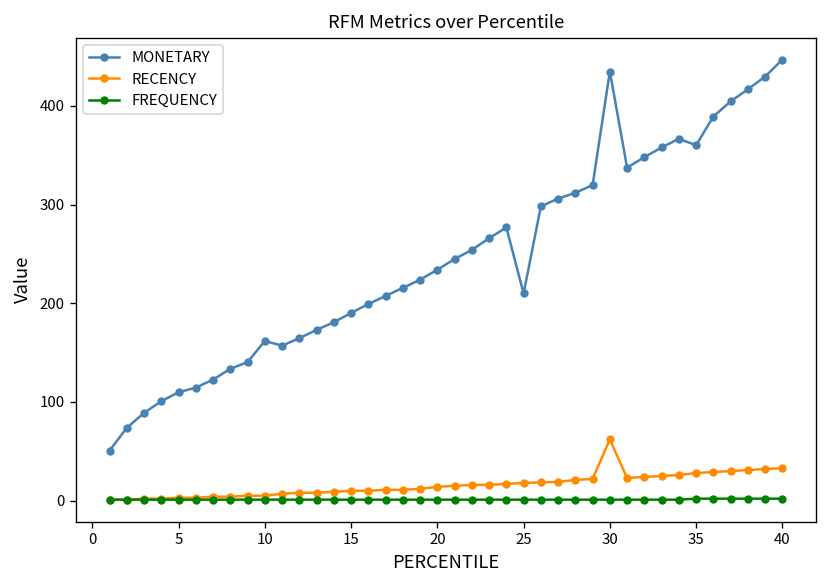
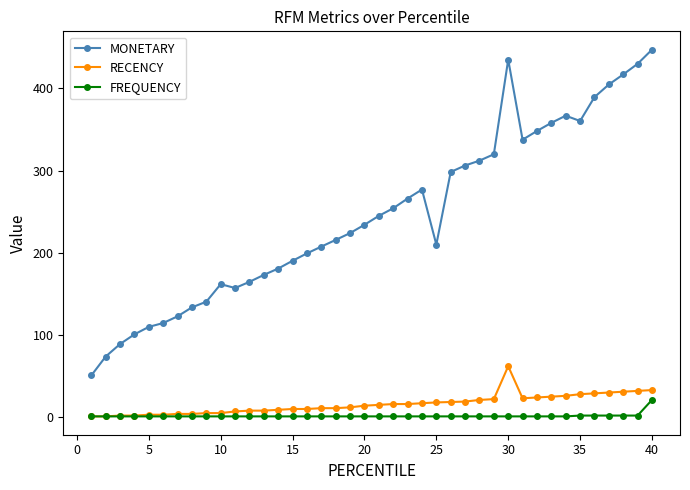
  {
    "MONETARY": {
      "5": 110,
      "10": 160,
      "15": 190,
      "20": 230,
      "25": 210,
      "30": 430,
      "35": 360,
      "40": 450
    },
    "RECENCY": {
      "10": 10,
      "15": 10,
      "20": 10,
      "25": 20,
      "30": 60,
      "35": 30,
      "40": 30
    },
    "FREQUENCY": {
      "10": 0,
      "15": 0,
      "20": 0,
      "25": 0,
      "30": 0,
      "35": 0,
-     "40": 0
+     "40": 20
    }
  }
